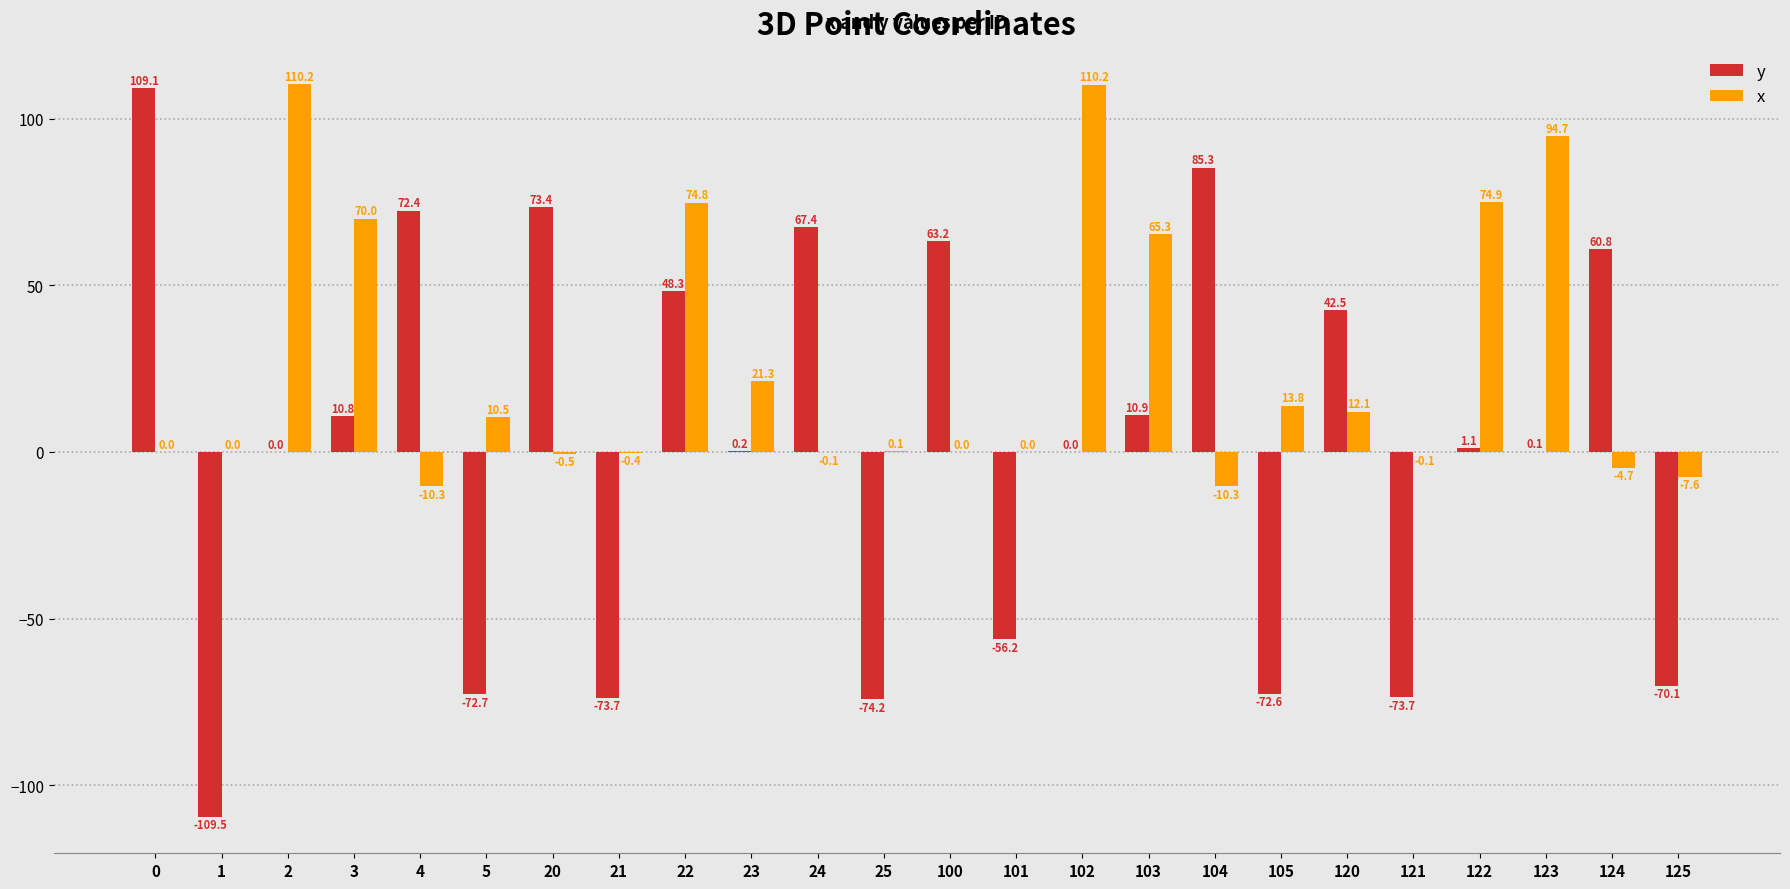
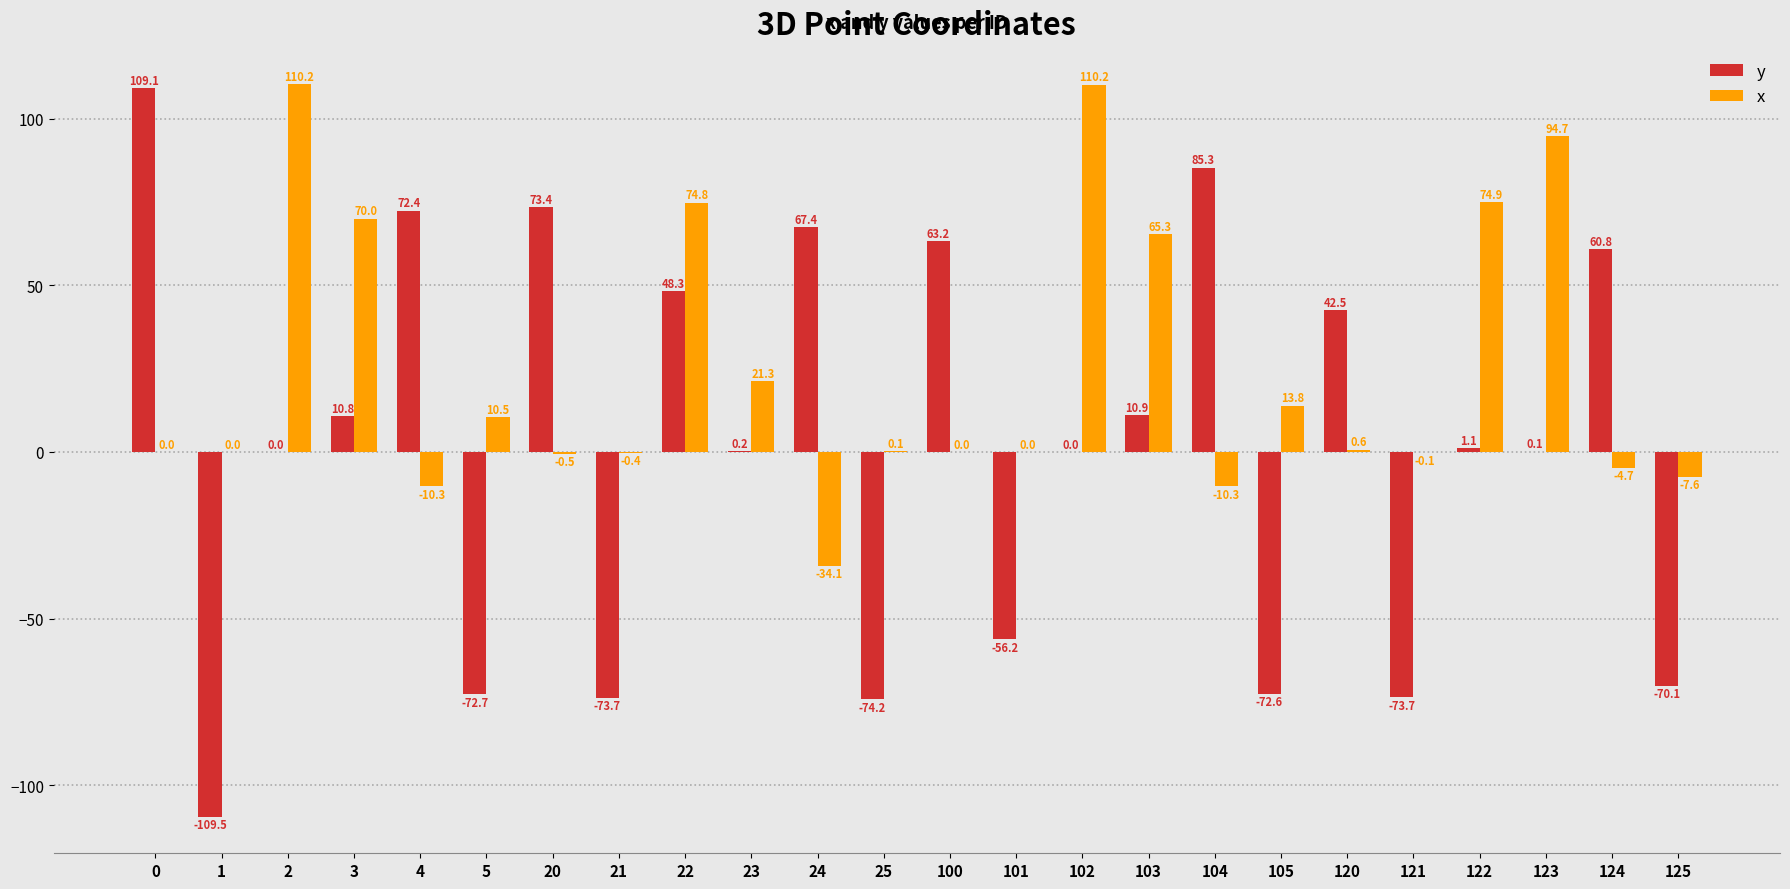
  {
    "y": {
      "0": 109.1,
      "1": -109.5,
      "2": 0.0,
      "3": 10.8,
      "4": 72.4,
      "5": -72.7,
      "20": 73.4,
      "21": -73.7,
      "22": 48.3,
      "23": 0.2,
      "24": 67.4,
      "25": -74.2,
      "100": 63.2,
      "101": -56.2,
      "102": 0.0,
      "103": 10.9,
      "104": 85.3,
      "105": -72.6,
      "120": 42.5,
      "121": -73.7,
      "122": 1.1,
      "123": 0.1,
      "124": 60.8,
      "125": -70.1
    },
    "x": {
      "0": 0.0,
      "1": 0.0,
      "2": 110.2,
      "3": 70.0,
      "4": -10.3,
      "5": 10.5,
      "20": -0.5,
      "21": -0.4,
      "22": 74.8,
      "23": 21.3,
-     "24": -0.1,
+     "24": -34.1,
      "25": 0.1,
      "100": 0.0,
      "101": 0.0,
      "102": 110.2,
      "103": 65.3,
      "104": -10.3,
      "105": 13.8,
-     "120": 12.1,
+     "120": 0.6,
      "121": -0.1,
      "122": 74.9,
      "123": 94.7,
      "124": -4.7,
      "125": -7.6
    }
  }
